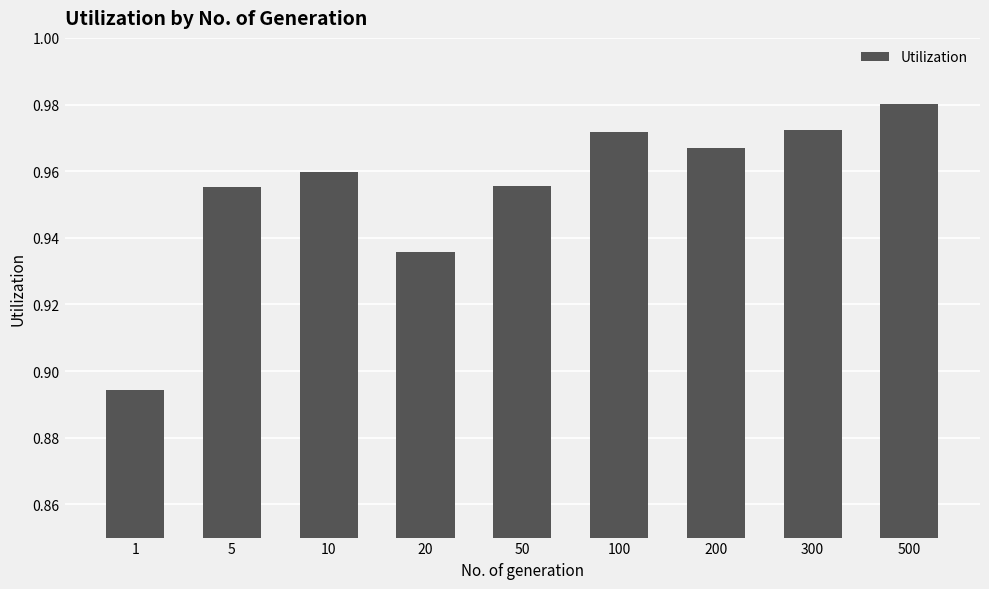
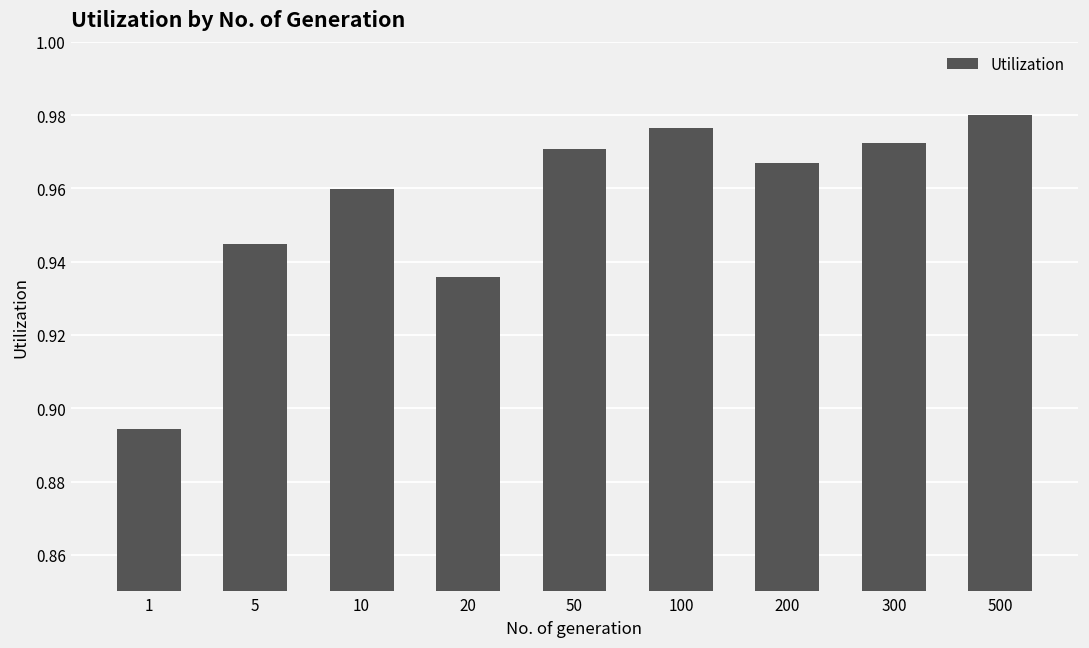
  {
    "1": 0.894,
-   "5": 0.955,
+   "5": 0.945,
    "10": 0.960,
    "20": 0.936,
-   "50": 0.955,
-   "100": 0.972,
+   "50": 0.971,
+   "100": 0.976,
    "200": 0.967,
    "300": 0.972,
    "500": 0.980
  }
